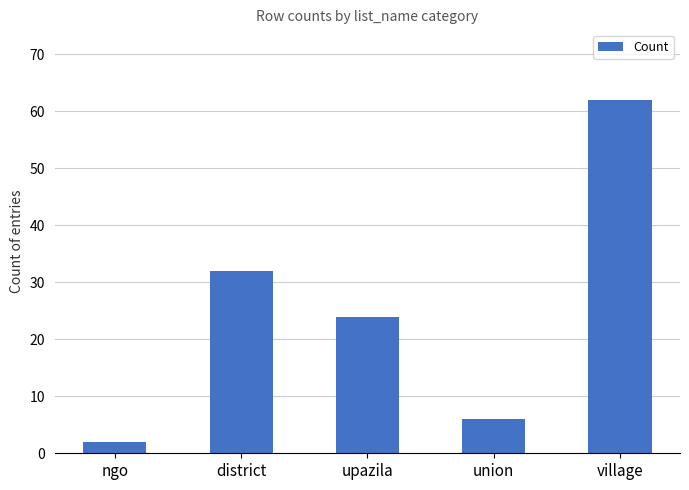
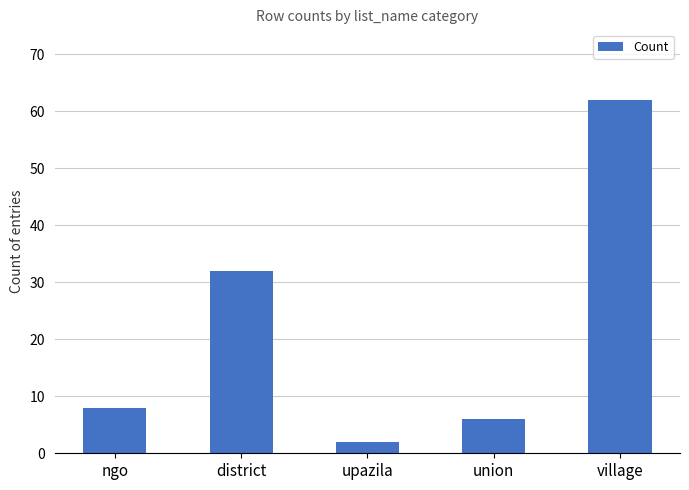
  {
-   "ngo": 2,
+   "ngo": 8,
    "district": 32,
-   "upazila": 24,
+   "upazila": 2,
    "union": 6,
    "village": 62
  }
